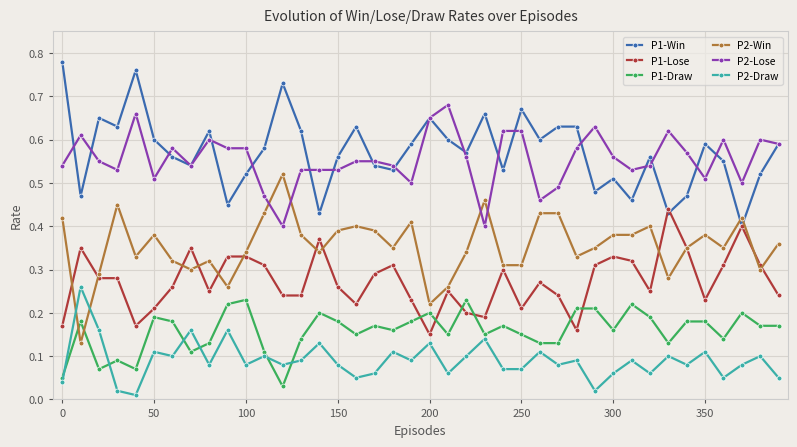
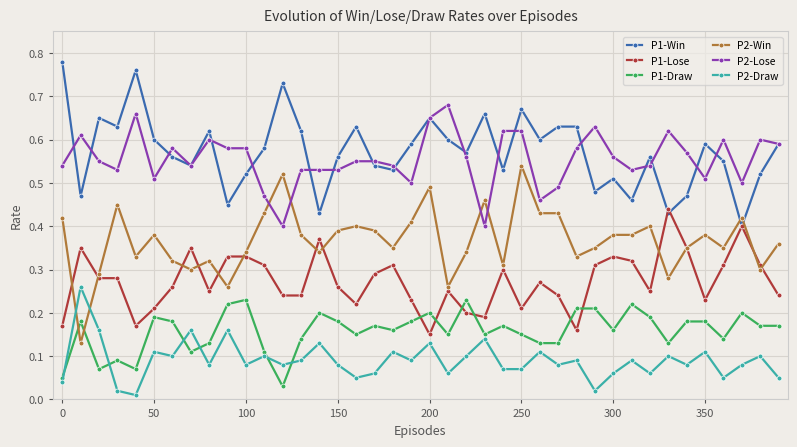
  {
    "P1-Win": {
      "0": 0.78,
      "50": 0.60,
      "100": 0.52,
      "150": 0.56,
      "250": 0.67,
      "300": 0.51,
      "350": 0.59
    },
    "P1-Lose": {
      "0": 0.17,
      "50": 0.21,
      "100": 0.33,
      "150": 0.26,
      "200": 0.15,
      "250": 0.21,
      "300": 0.33,
      "350": 0.23
    },
    "P1-Draw": {
      "0": 0.05,
      "50": 0.19,
      "100": 0.23,
      "150": 0.18,
      "200": 0.20,
      "250": 0.15,
      "300": 0.16,
      "350": 0.18
    },
    "P2-Win": {
      "0": 0.42,
      "50": 0.38,
      "100": 0.34,
      "150": 0.39,
-     "200": 0.22,
-     "250": 0.31,
+     "200": 0.49,
+     "250": 0.54,
      "300": 0.38,
      "350": 0.38
    },
    "P2-Lose": {
      "0": 0.54,
      "50": 0.51,
      "100": 0.58,
      "150": 0.53,
      "250": 0.62,
      "300": 0.56,
      "350": 0.51
    },
    "P2-Draw": {
      "0": 0.04,
      "50": 0.11,
      "100": 0.08,
      "150": 0.08,
      "200": 0.13,
      "250": 0.07,
      "300": 0.06,
      "350": 0.11
    }
  }
